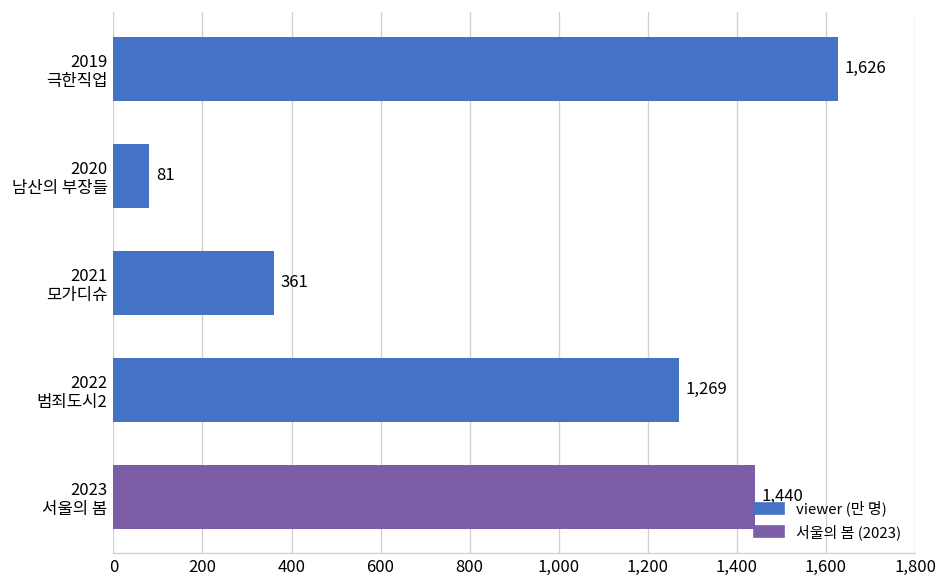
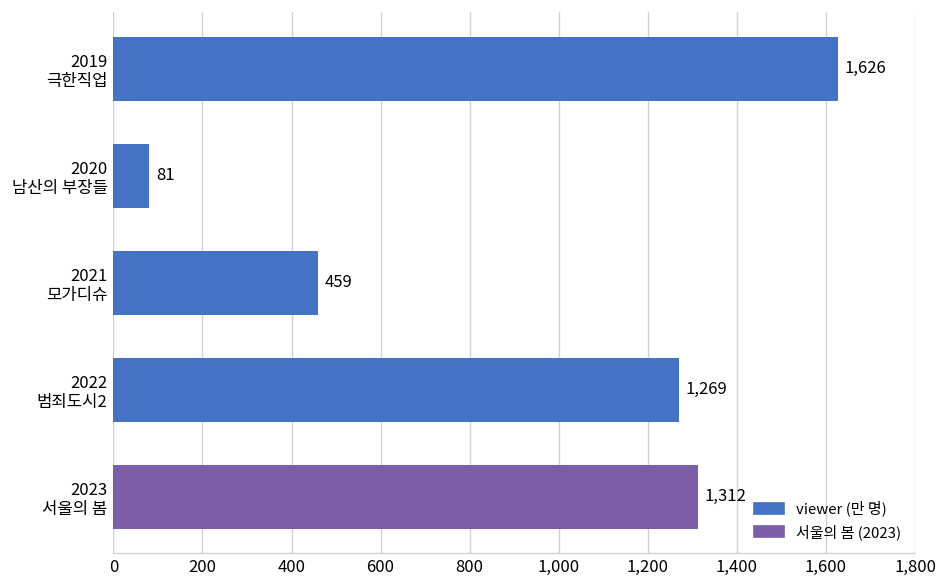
  {
    "2019 극한직업": "1,626",
    "2020 남산의 부장들": "81",
-   "2021 모가디슈": "361",
+   "2021 모가디슈": "459",
    "2022 범죄도시2": "1,269",
-   "2023 서울의 봄": "1,440"
+   "2023 서울의 봄": "1,312"
  }
